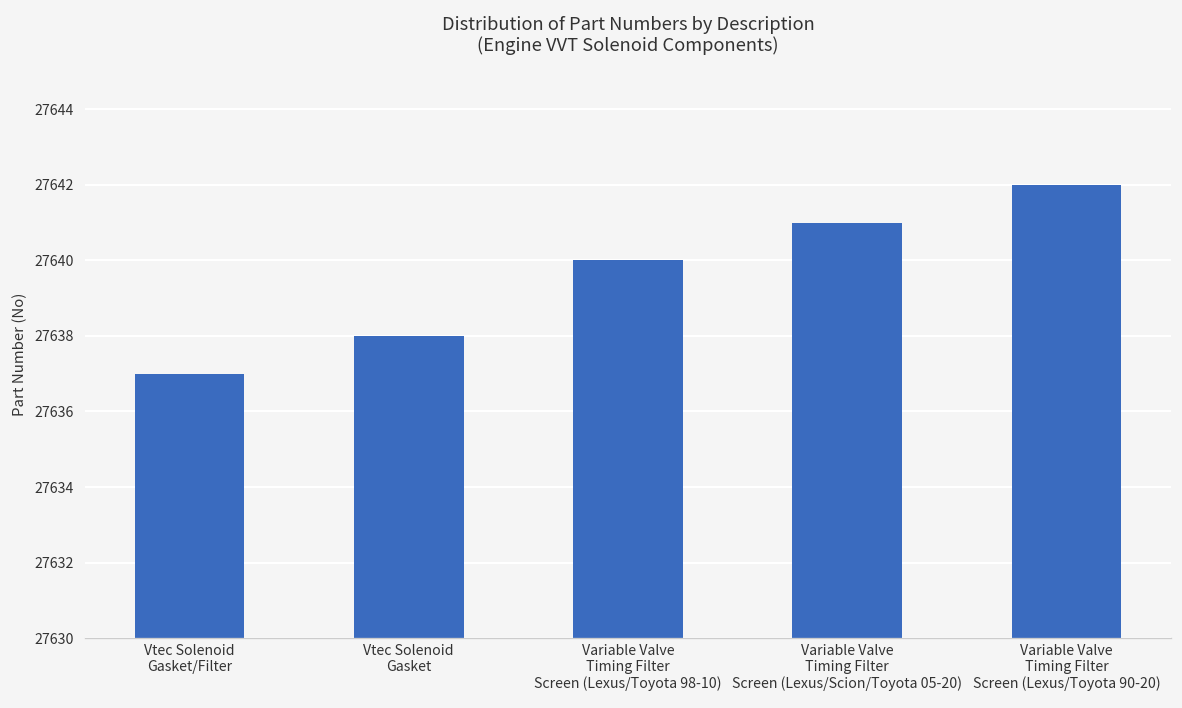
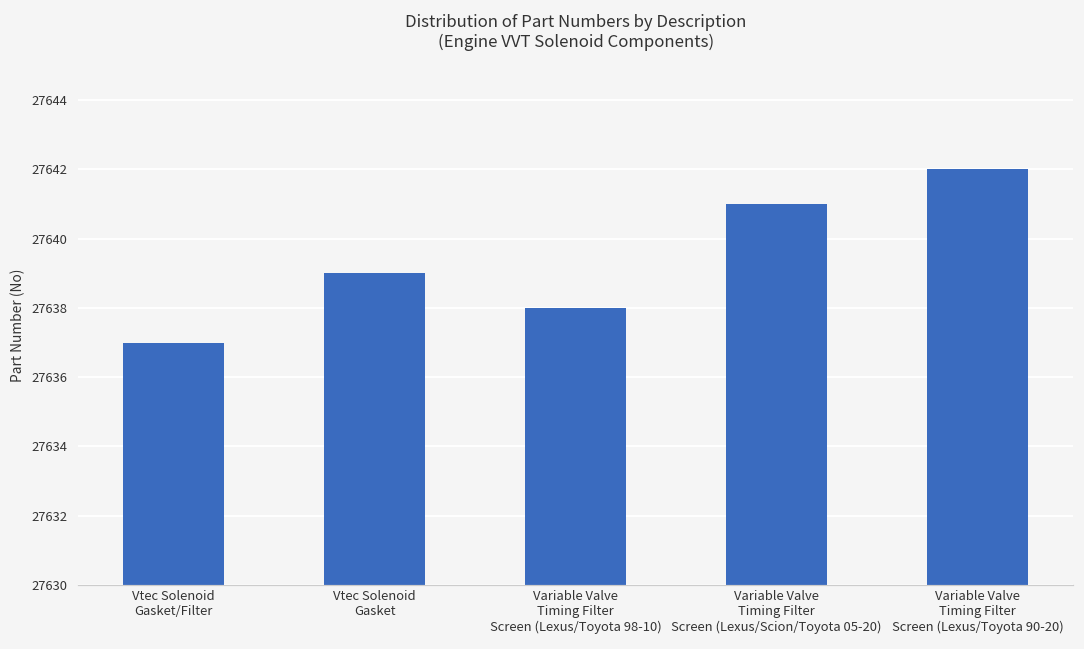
  {
    "Vtec Solenoid Gasket/Filter": 27637,
-   "Vtec Solenoid Gasket": 27638,
-   "Variable Valve Timing Filter Screen (Lexus/Toyota 98-10)": 27640,
+   "Vtec Solenoid Gasket": 27639,
+   "Variable Valve Timing Filter Screen (Lexus/Toyota 98-10)": 27638,
    "Variable Valve Timing Filter Screen (Lexus/Scion/Toyota 05-20)": 27641,
    "Variable Valve Timing Filter Screen (Lexus/Toyota 90-20)": 27642
  }
